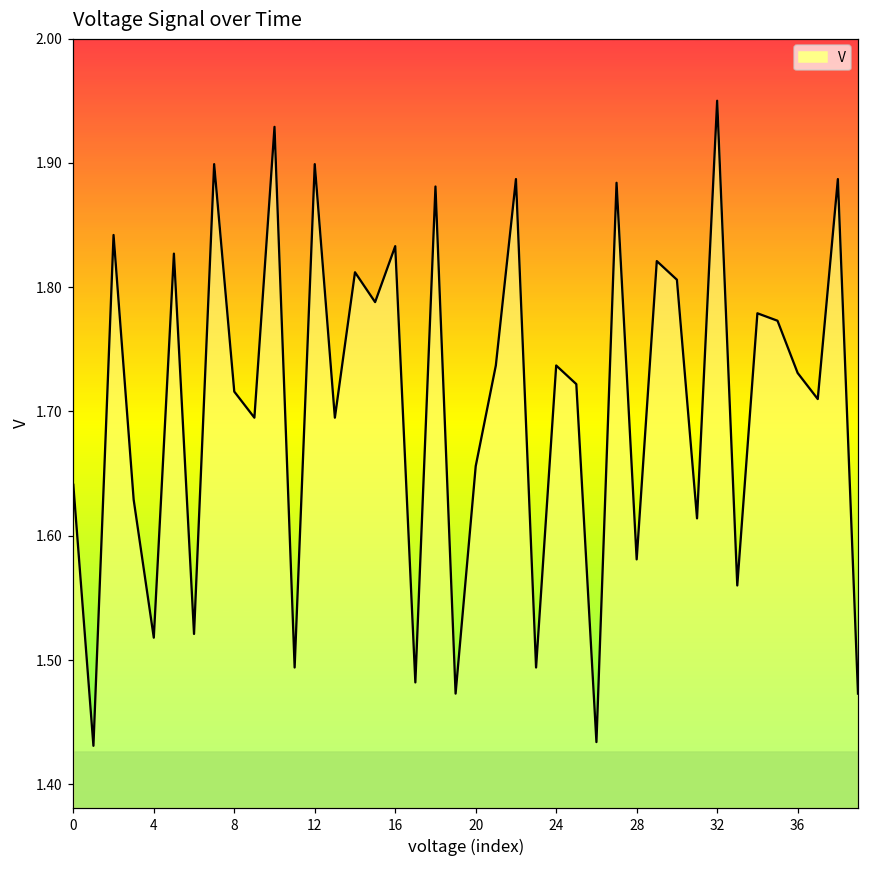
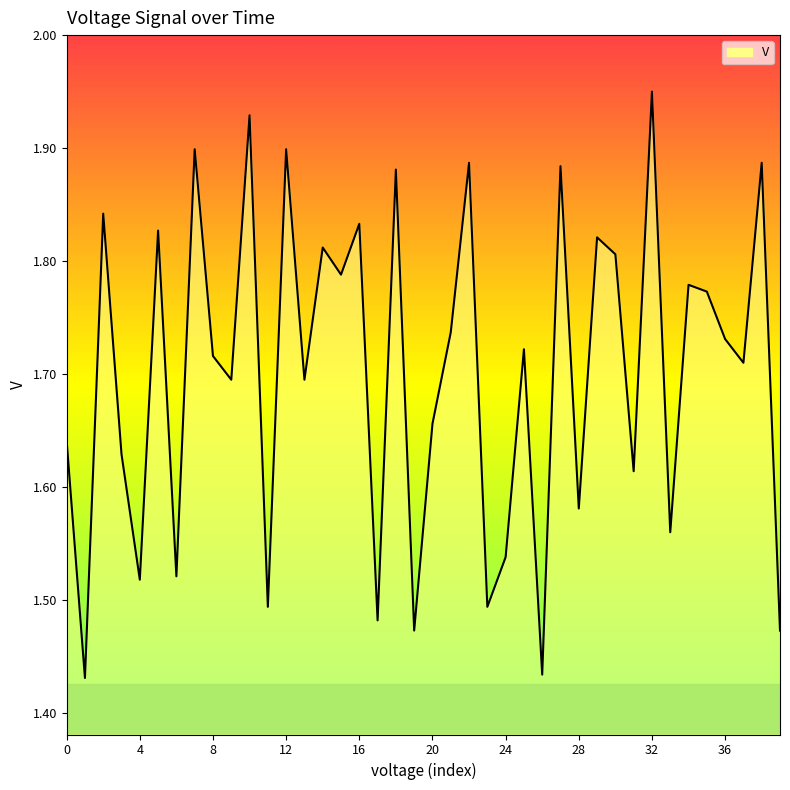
  {
    "0": 1.641,
    "4": 1.518,
    "8": 1.716,
    "12": 1.899,
    "16": 1.833,
    "20": 1.656,
-   "24": 1.737,
+   "24": 1.538,
    "28": 1.581,
    "32": 1.950,
    "36": 1.731
  }
